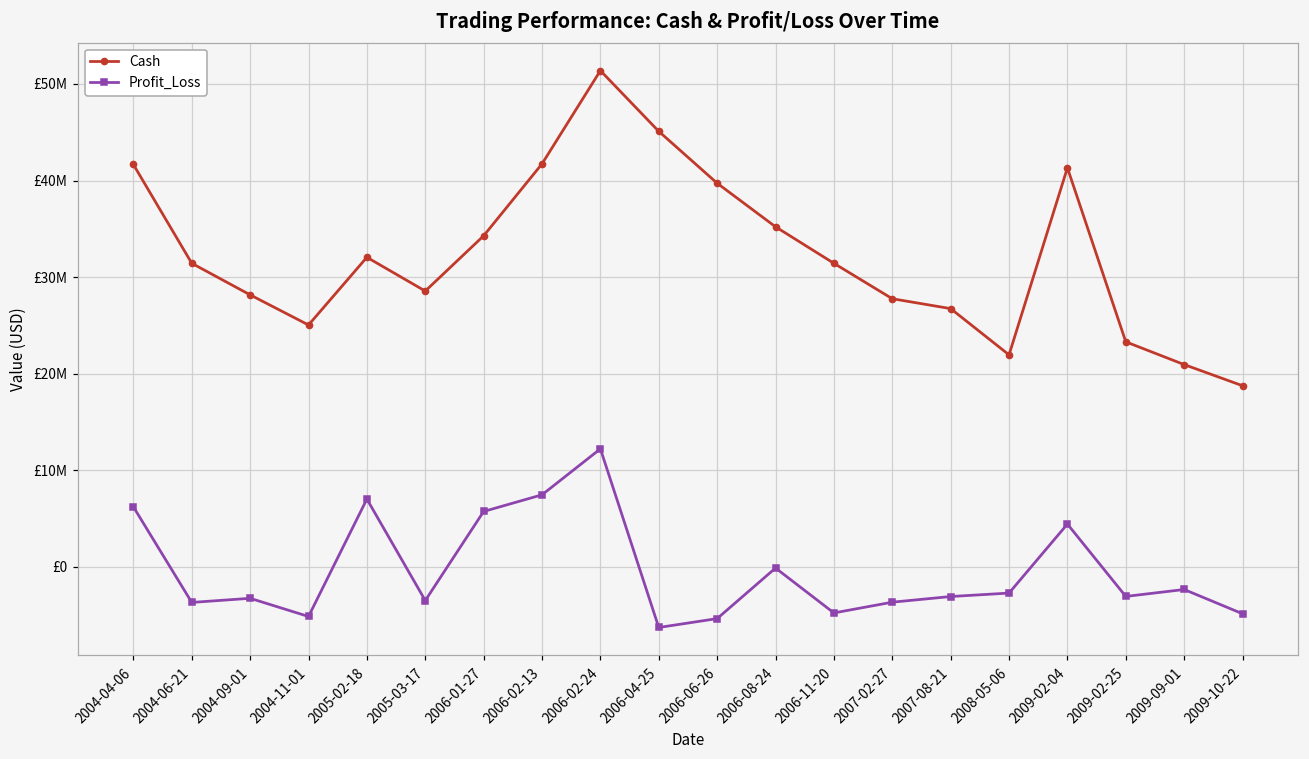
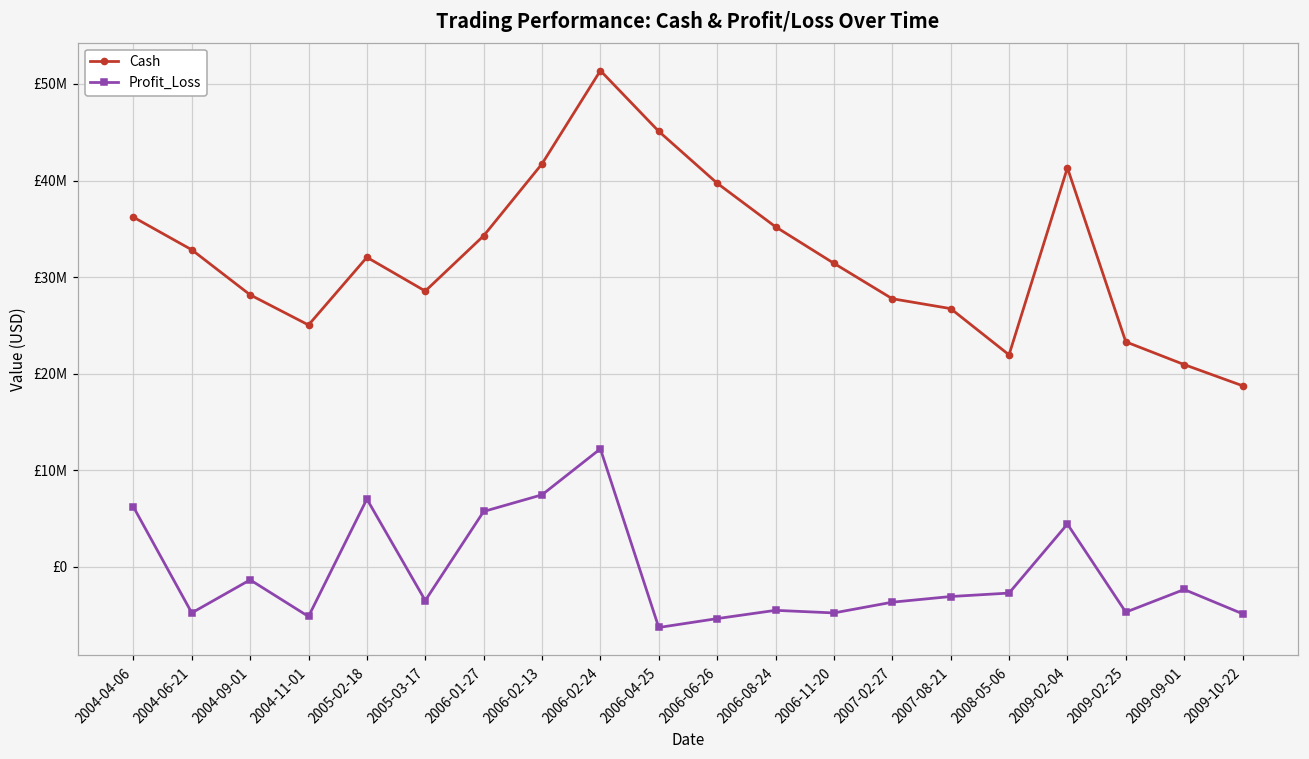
  {
    "Cash": {
-     "2004-04-06": "£42000000",
-     "2004-06-21": "£31000000",
+     "2004-04-06": "£36000000",
+     "2004-06-21": "£33000000",
      "2004-09-01": "£28000000",
      "2004-11-01": "£25000000",
      "2005-02-18": "£32000000",
      "2005-03-17": "£29000000",
      "2006-01-27": "£34000000",
      "2006-02-13": "£42000000",
      "2006-02-24": "£51000000",
      "2006-04-25": "£45000000",
      "2006-06-26": "£40000000",
      "2006-08-24": "£35000000",
      "2006-11-20": "£31000000",
      "2007-02-27": "£28000000",
      "2007-08-21": "£27000000",
      "2008-05-06": "£22000000",
      "2009-02-04": "£41000000",
      "2009-02-25": "£23000000",
      "2009-09-01": "£21000000",
      "2009-10-22": "£19000000"
    },
    "Profit_Loss": {
      "2004-04-06": "£6000000",
-     "2004-06-21": "£-4000000",
-     "2004-09-01": "£-3000000",
+     "2004-06-21": "£-5000000",
+     "2004-09-01": "£-1000000",
      "2004-11-01": "£-5000000",
      "2005-02-18": "£7000000",
      "2005-03-17": "£-3000000",
      "2006-01-27": "£6000000",
      "2006-02-13": "£7000000",
      "2006-02-24": "£12000000",
      "2006-04-25": "£-6000000",
      "2006-06-26": "£-5000000",
-     "2006-08-24": "£0",
+     "2006-08-24": "£-5000000",
      "2006-11-20": "£-5000000",
      "2007-02-27": "£-4000000",
      "2007-08-21": "£-3000000",
      "2008-05-06": "£-3000000",
      "2009-02-04": "£4000000",
-     "2009-02-25": "£-3000000",
+     "2009-02-25": "£-5000000",
      "2009-09-01": "£-2000000",
      "2009-10-22": "£-5000000"
    }
  }
